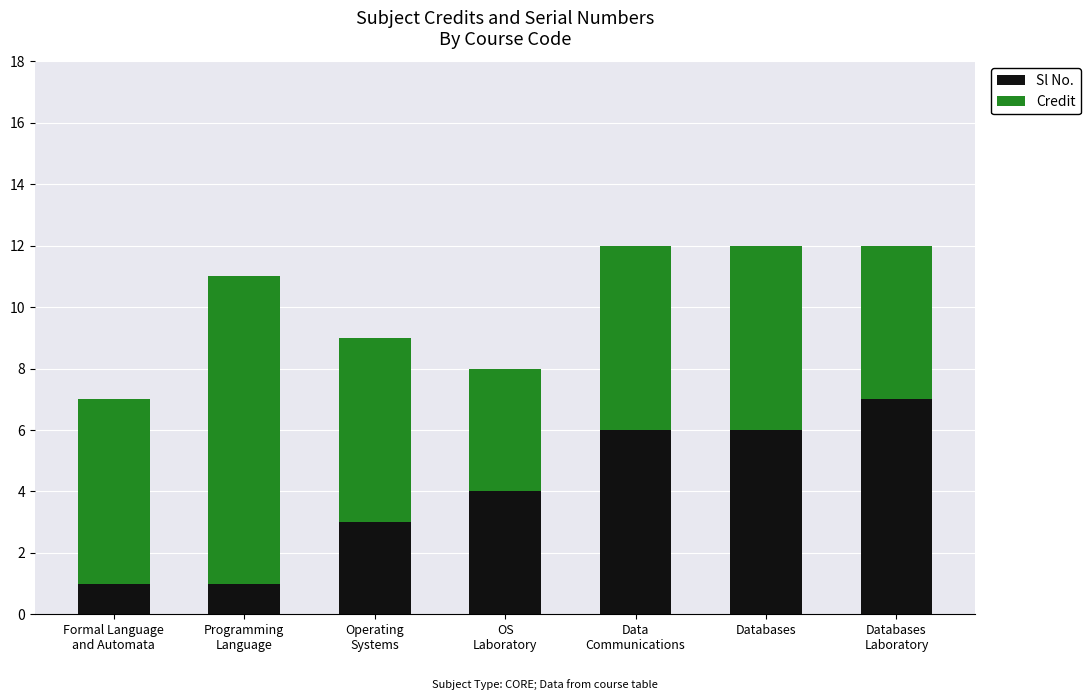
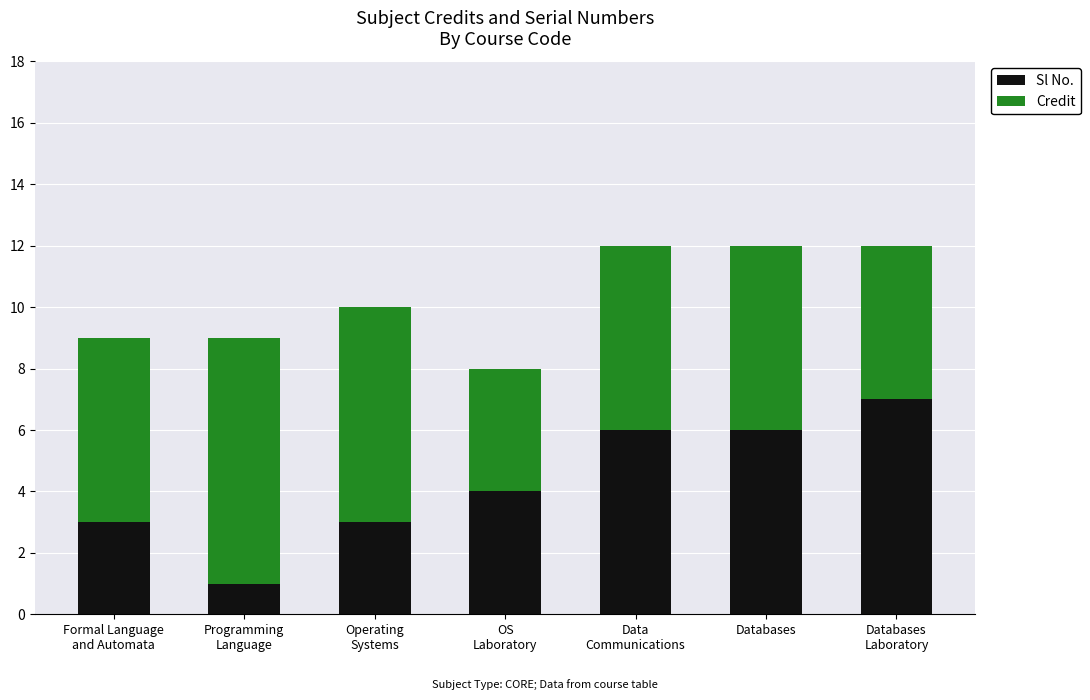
  {
    "Sl No.": {
-     "Formal Language and Automata": 1,
+     "Formal Language and Automata": 3,
      "Programming Language": 1,
      "Operating Systems": 3,
      "OS Laboratory": 4,
      "Data Communications": 6,
      "Databases": 6,
      "Databases Laboratory": 7
    },
    "Credit": {
      "Formal Language and Automata": 6,
-     "Programming Language": 10,
-     "Operating Systems": 6,
+     "Programming Language": 8,
+     "Operating Systems": 7,
      "OS Laboratory": 4,
      "Data Communications": 6,
      "Databases": 6,
      "Databases Laboratory": 5
    }
  }
